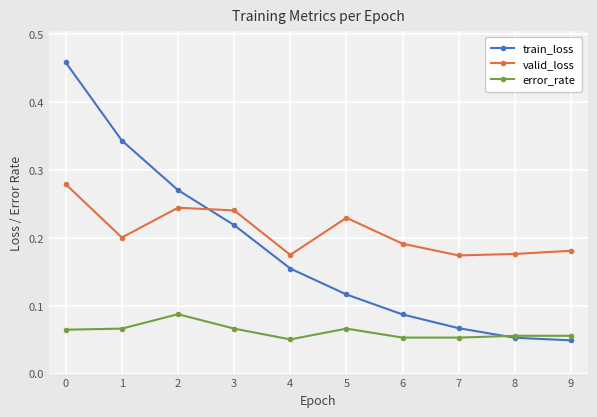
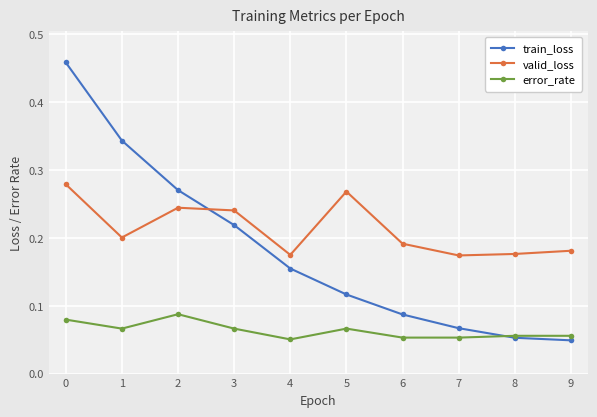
  {
    "train_loss": {
      "0": 0.46,
      "1": 0.34,
      "2": 0.27,
      "3": 0.22,
      "4": 0.15,
      "5": 0.12,
      "6": 0.09,
      "7": 0.07,
      "9": 0.05
    },
    "valid_loss": {
      "0": 0.28,
      "1": 0.20,
      "2": 0.24,
      "3": 0.24,
      "4": 0.18,
-     "5": 0.23,
+     "5": 0.27,
      "6": 0.19,
      "7": 0.17,
      "8": 0.18,
      "9": 0.18
    },
    "error_rate": {
-     "0": 0.06,
+     "0": 0.08,
      "1": 0.07,
      "2": 0.09,
      "3": 0.07,
      "4": 0.05,
      "5": 0.07,
      "6": 0.05,
      "7": 0.05,
      "9": 0.06
    }
  }
